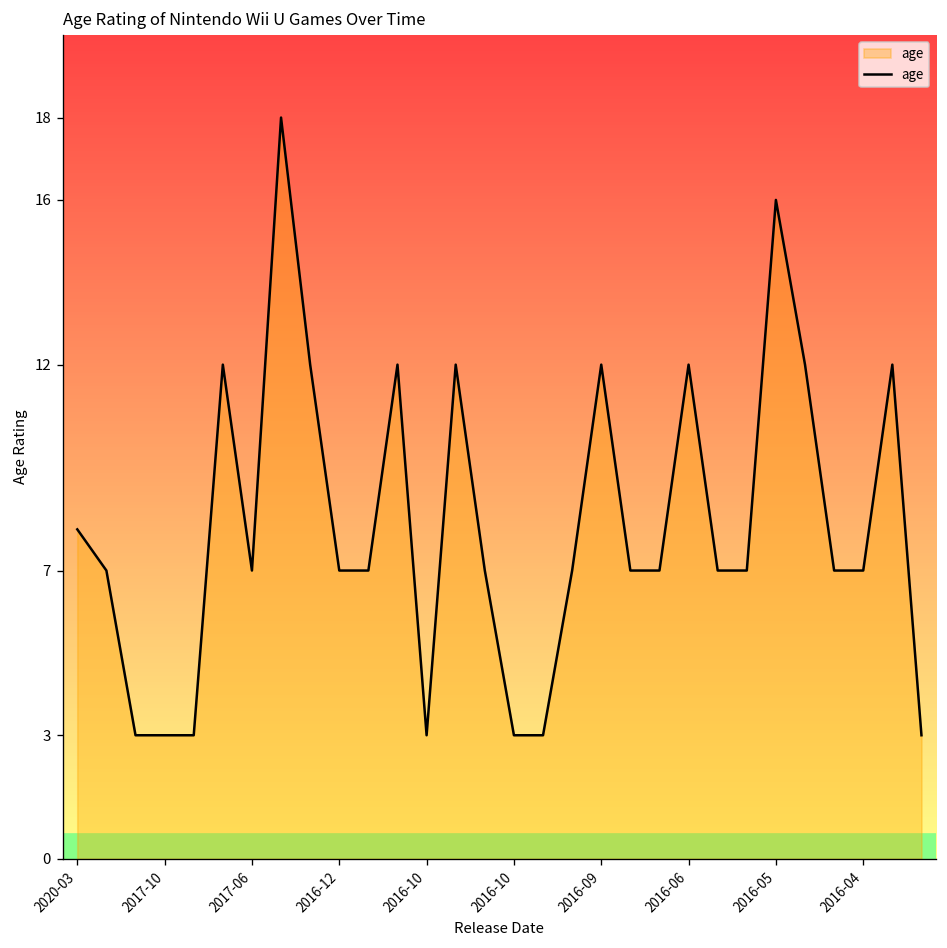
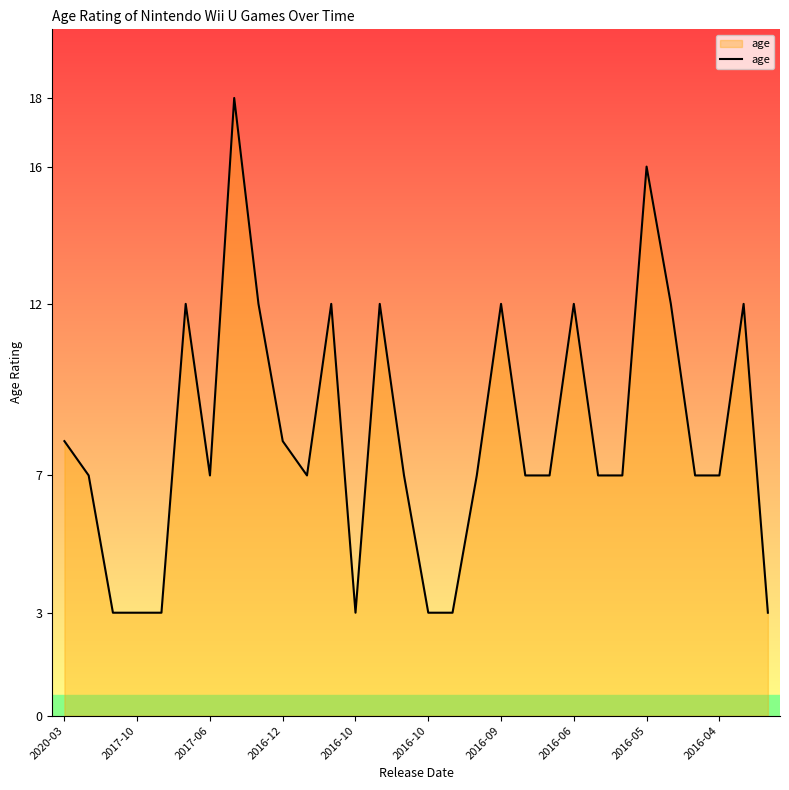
  {
    "2020-03": 8,
    "2017-10": 3,
-   "2016-12": 7
+   "2016-12": 8
  }
